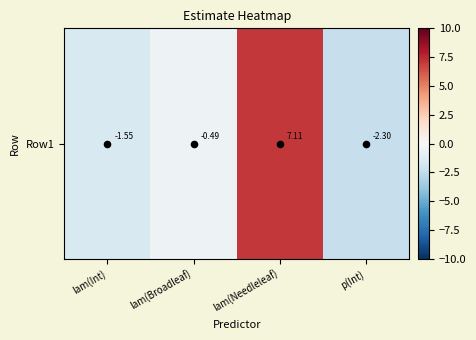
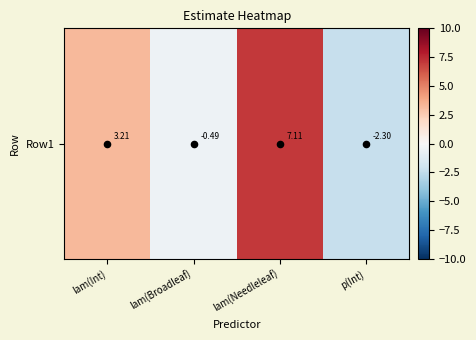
  {
    "Row1": {
-     "lam(Int)": -1.55,
+     "lam(Int)": 3.21,
      "lam(Broadleaf)": -0.49,
      "lam(Needleleaf)": 7.11,
      "p(Int)": -2.30
    }
  }
